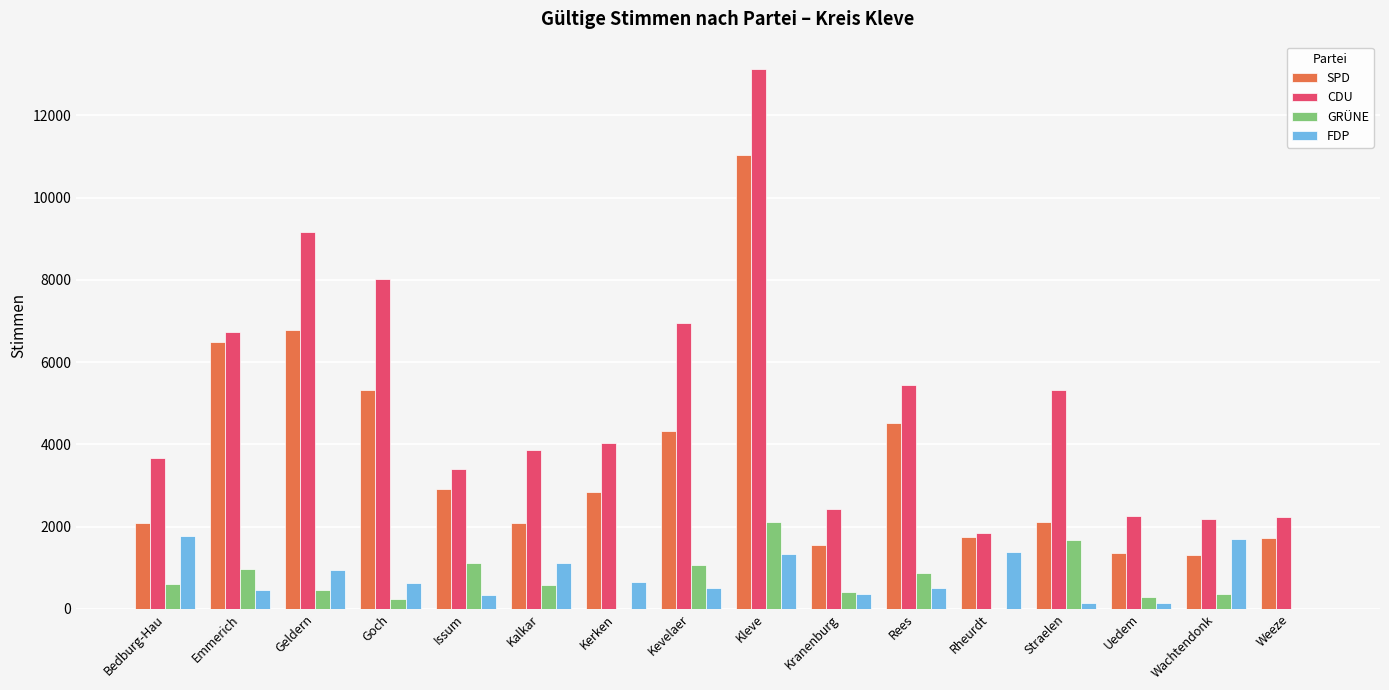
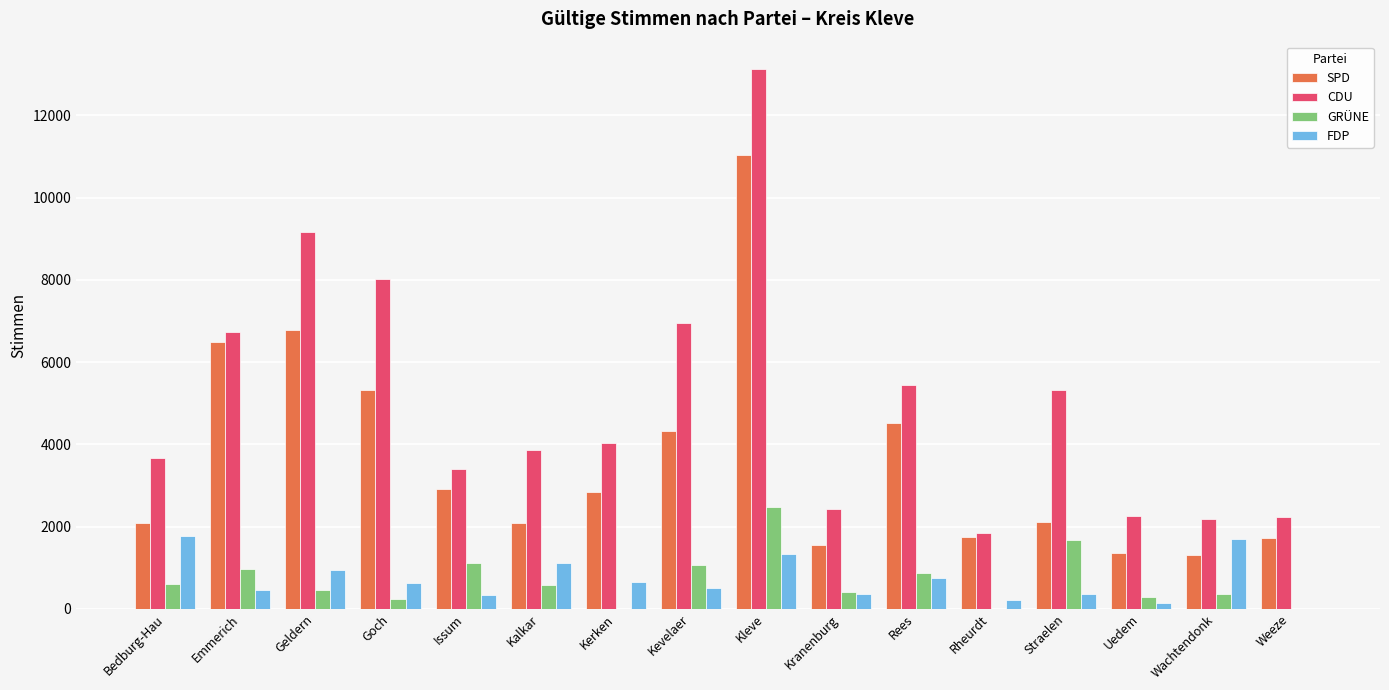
  {
    "GRÜNE": {
      "Bedburg-Hau": 600,
      "Emmerich": 1000,
      "Geldern": 500,
      "Goch": 200,
      "Issum": 1100,
      "Kalkar": 600,
      "Kerken": 0,
      "Kevelaer": 1100,
-     "Kleve": 2100,
+     "Kleve": 2500,
      "Kranenburg": 400,
      "Rees": 900,
      "Rheurdt": 0,
      "Straelen": 1700,
      "Uedem": 300,
      "Wachtendonk": 400,
      "Weeze": 0
    },
    "FDP": {
      "Bedburg-Hau": 1800,
      "Emmerich": 400,
      "Geldern": 900,
      "Goch": 600,
      "Issum": 300,
      "Kalkar": 1100,
      "Kerken": 700,
      "Kevelaer": 500,
      "Kleve": 1300,
      "Kranenburg": 400,
-     "Rees": 500,
-     "Rheurdt": 1400,
-     "Straelen": 100,
+     "Rees": 800,
+     "Rheurdt": 200,
+     "Straelen": 300,
      "Uedem": 100,
      "Wachtendonk": 1700,
      "Weeze": 0
    }
  }
